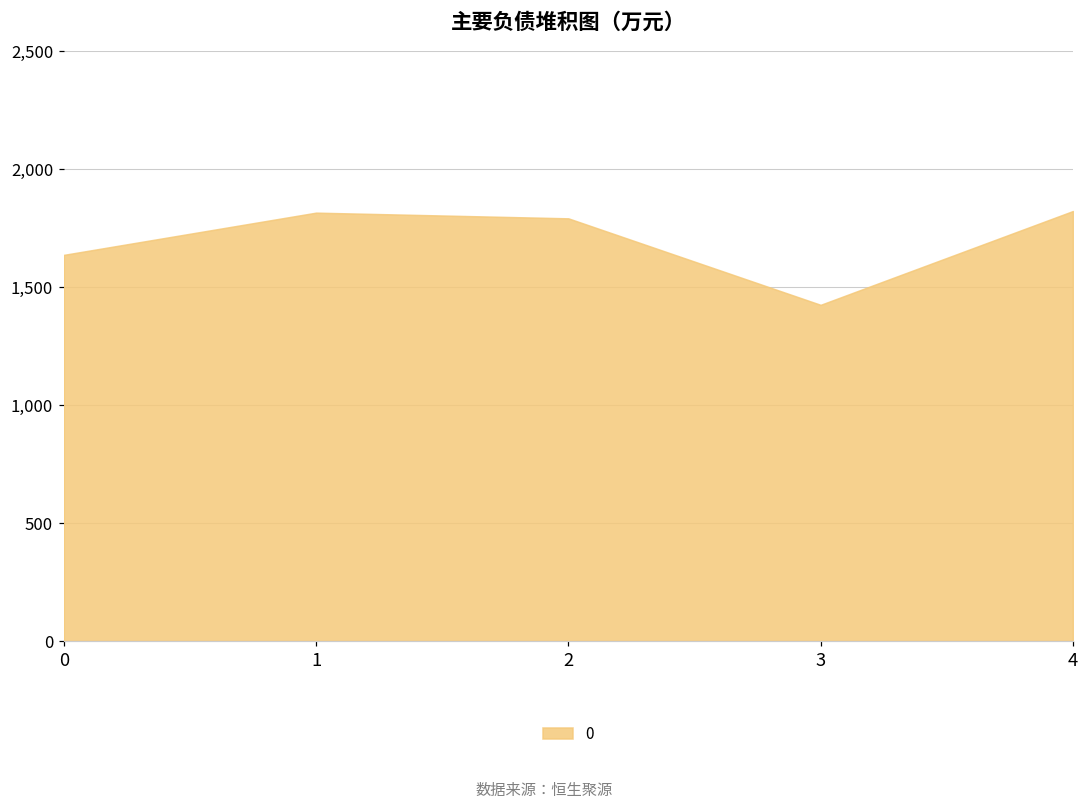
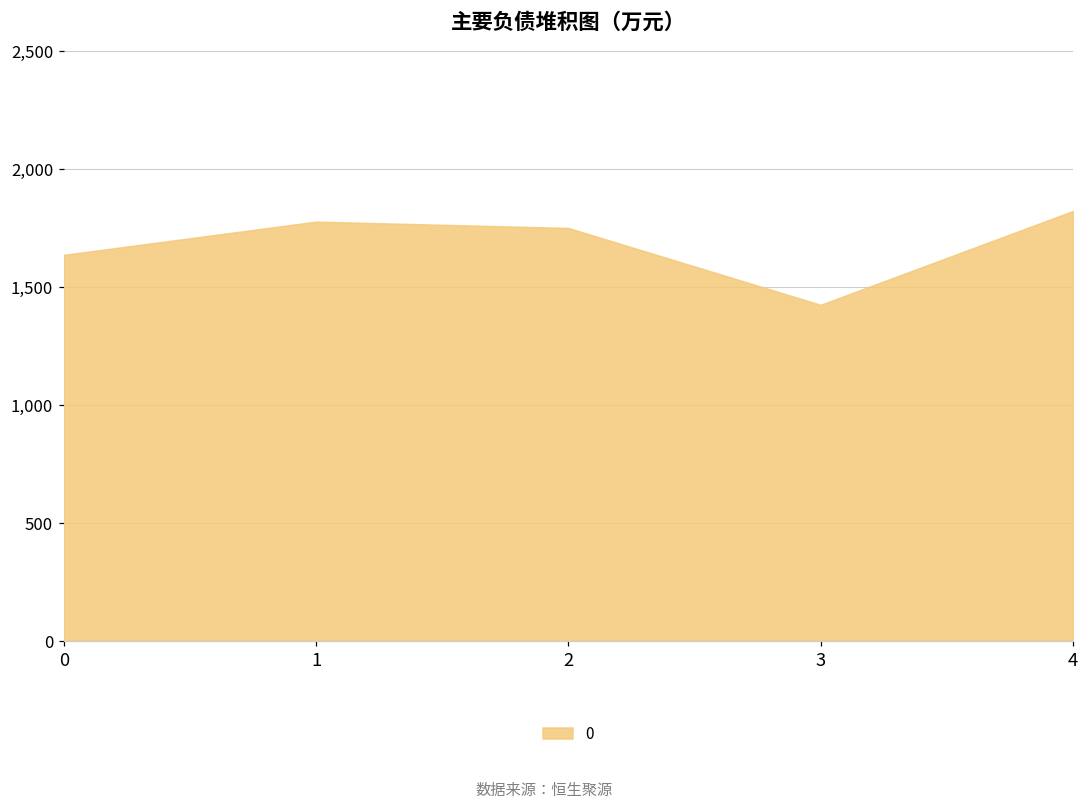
  {
    "0": "1,630",
-   "1": "1,810",
-   "2": "1,790",
+   "1": "1,780",
+   "2": "1,750",
    "3": "1,420",
    "4": "1,820"
  }
